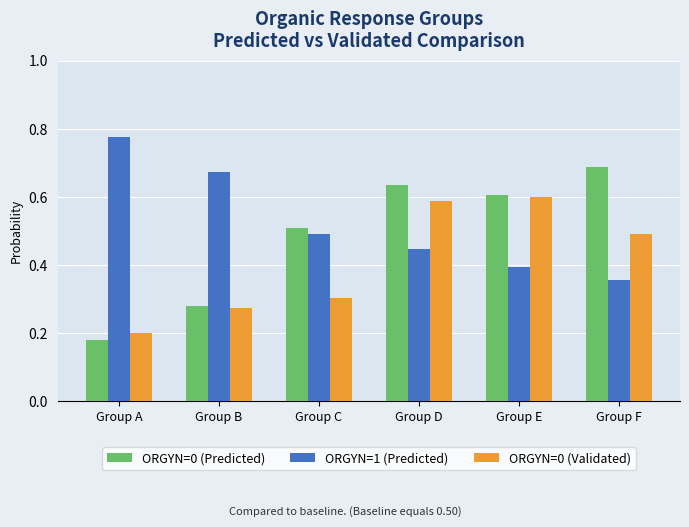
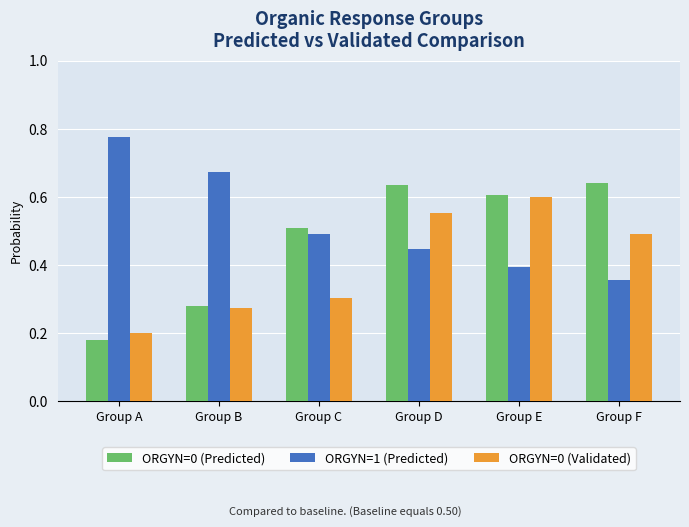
  {
    "ORGYN=0 (Predicted)": {
      "Group A": 0.18,
      "Group B": 0.28,
      "Group C": 0.51,
      "Group D": 0.64,
      "Group E": 0.61,
-     "Group F": 0.69
+     "Group F": 0.64
    },
    "ORGYN=1 (Predicted)": {
      "Group A": 0.78,
      "Group B": 0.67,
      "Group C": 0.49,
      "Group D": 0.45,
      "Group E": 0.39,
      "Group F": 0.36
    },
    "ORGYN=0 (Validated)": {
      "Group A": 0.20,
      "Group B": 0.28,
      "Group C": 0.30,
-     "Group D": 0.59,
+     "Group D": 0.55,
      "Group E": 0.60,
      "Group F": 0.49
    }
  }
